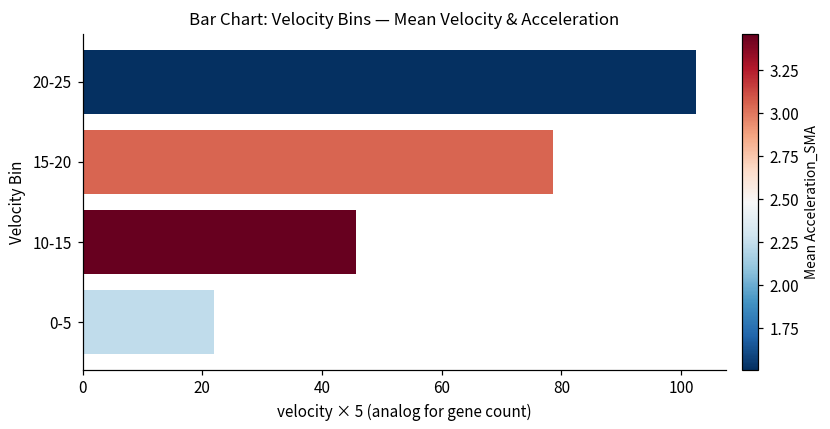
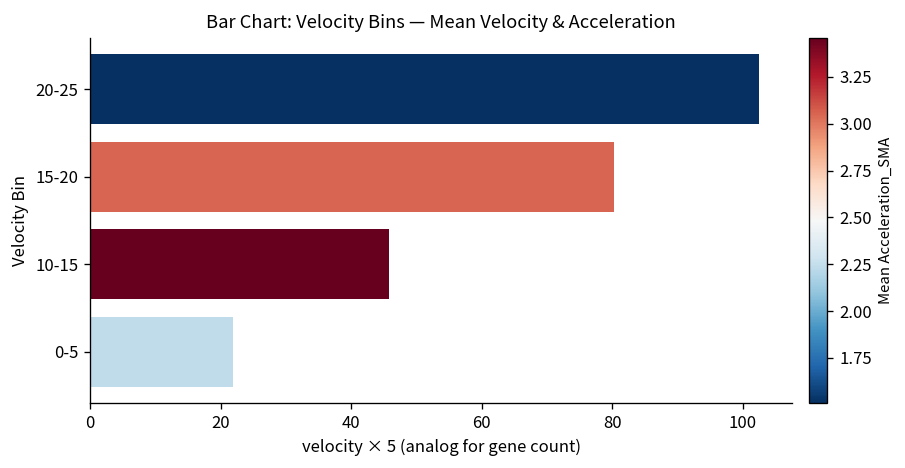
  {
    "20-25": 102,
-   "15-20": 79,
+   "15-20": 80,
    "10-15": 46,
    "0-5": 22
  }
